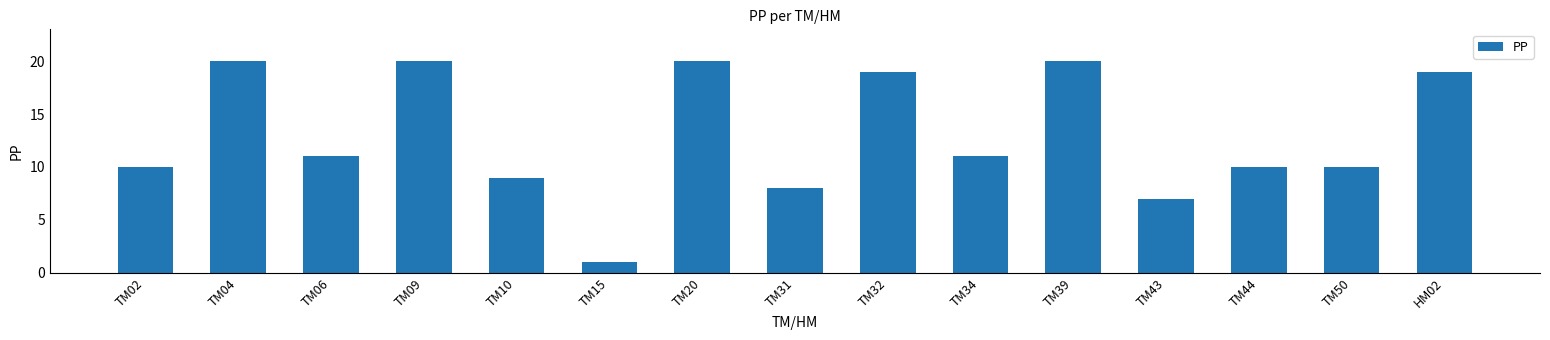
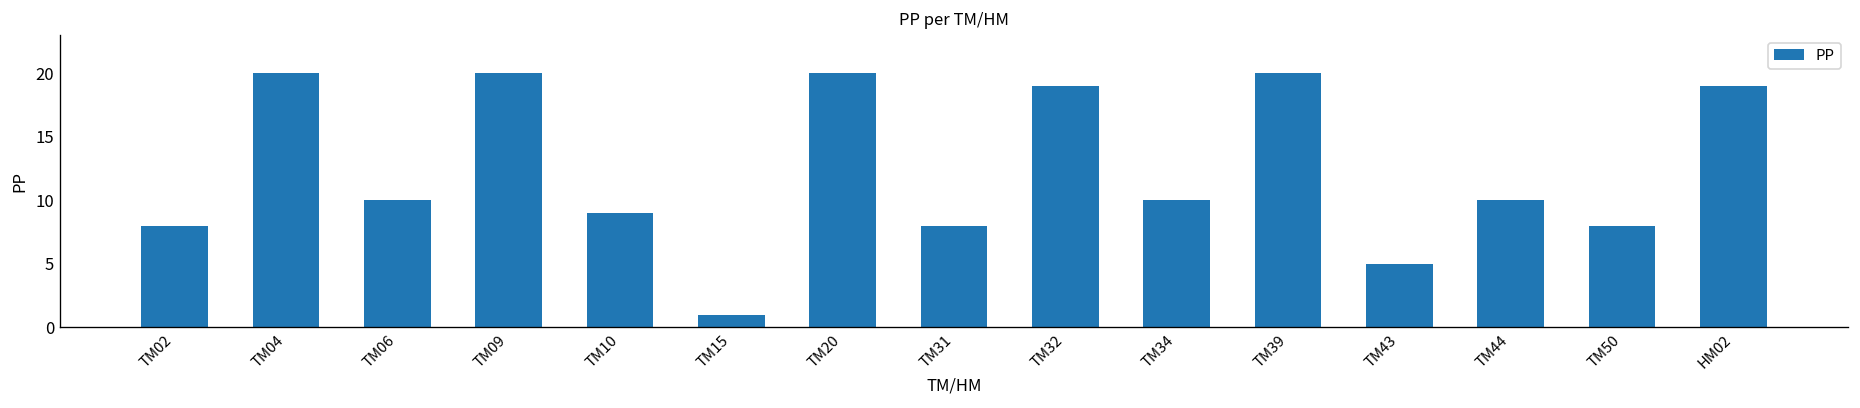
  {
-   "TM02": 10,
+   "TM02": 8,
    "TM04": 20,
-   "TM06": 11,
+   "TM06": 10,
    "TM09": 20,
    "TM10": 9,
    "TM15": 1,
    "TM20": 20,
    "TM31": 8,
    "TM32": 19,
-   "TM34": 11,
+   "TM34": 10,
    "TM39": 20,
-   "TM43": 7,
+   "TM43": 5,
    "TM44": 10,
-   "TM50": 10,
+   "TM50": 8,
    "HM02": 19
  }
